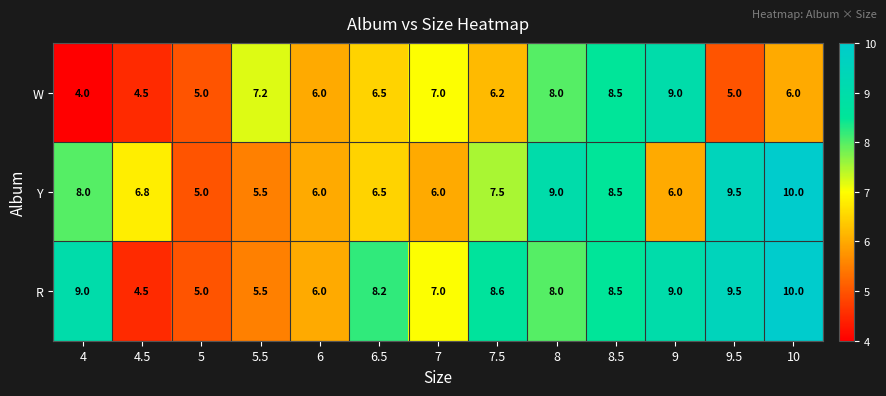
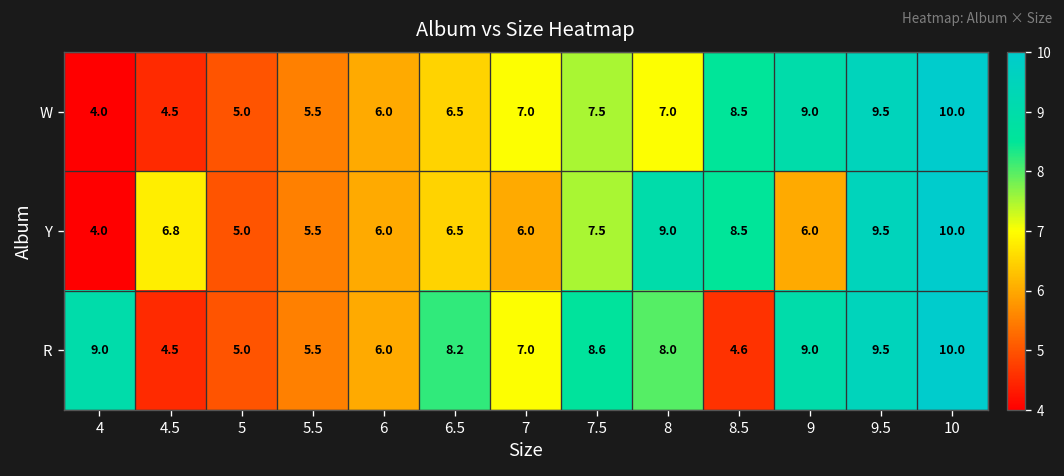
  {
    "W": {
      "4": 4.0,
      "4.5": 4.5,
      "5": 5.0,
-     "5.5": 7.2,
+     "5.5": 5.5,
      "6": 6.0,
      "6.5": 6.5,
      "7": 7.0,
-     "7.5": 6.2,
-     "8": 8.0,
+     "7.5": 7.5,
+     "8": 7.0,
      "8.5": 8.5,
      "9": 9.0,
-     "9.5": 5.0,
-     "10": 6.0
+     "9.5": 9.5,
+     "10": 10.0
    },
    "Y": {
-     "4": 8.0,
+     "4": 4.0,
      "4.5": 6.8,
      "5": 5.0,
      "5.5": 5.5,
      "6": 6.0,
      "6.5": 6.5,
      "7": 6.0,
      "7.5": 7.5,
      "8": 9.0,
      "8.5": 8.5,
      "9": 6.0,
      "9.5": 9.5,
      "10": 10.0
    },
    "R": {
      "4": 9.0,
      "4.5": 4.5,
      "5": 5.0,
      "5.5": 5.5,
      "6": 6.0,
      "6.5": 8.2,
      "7": 7.0,
      "7.5": 8.6,
      "8": 8.0,
-     "8.5": 8.5,
+     "8.5": 4.6,
      "9": 9.0,
      "9.5": 9.5,
      "10": 10.0
    }
  }
